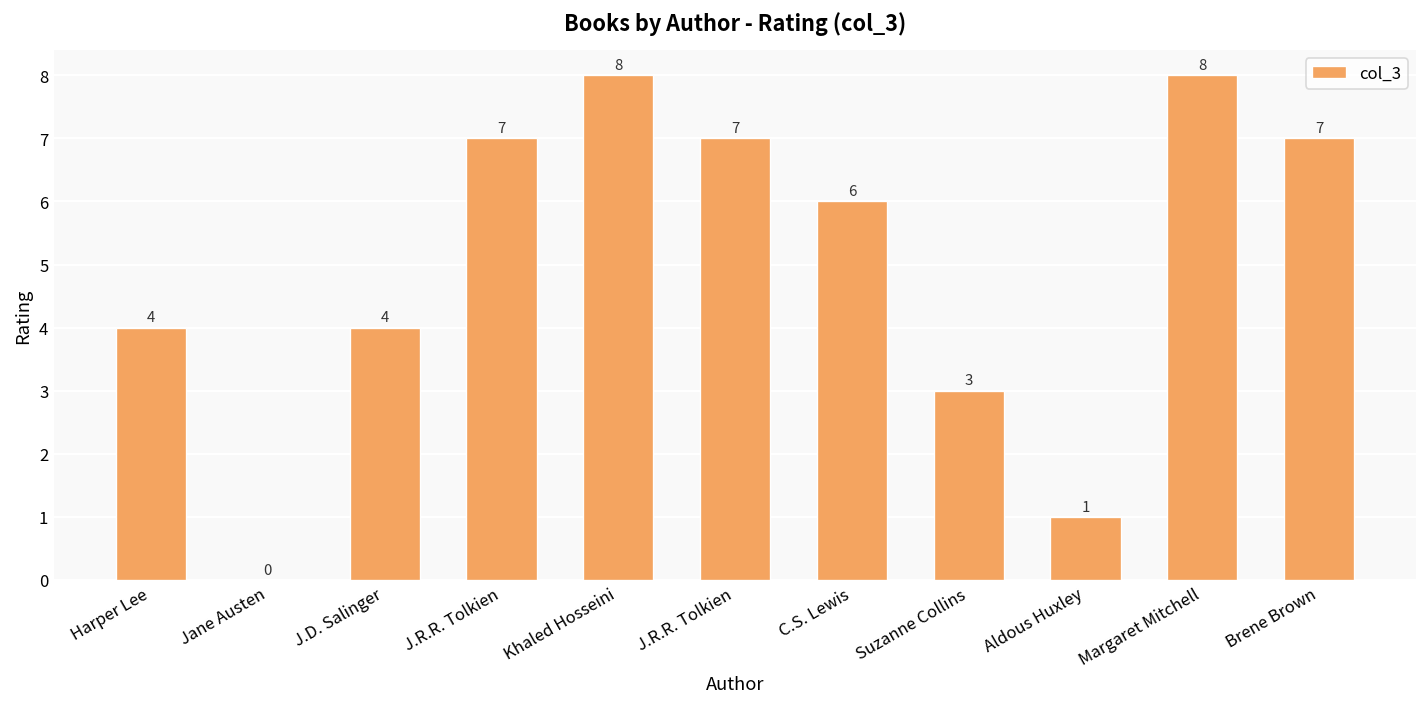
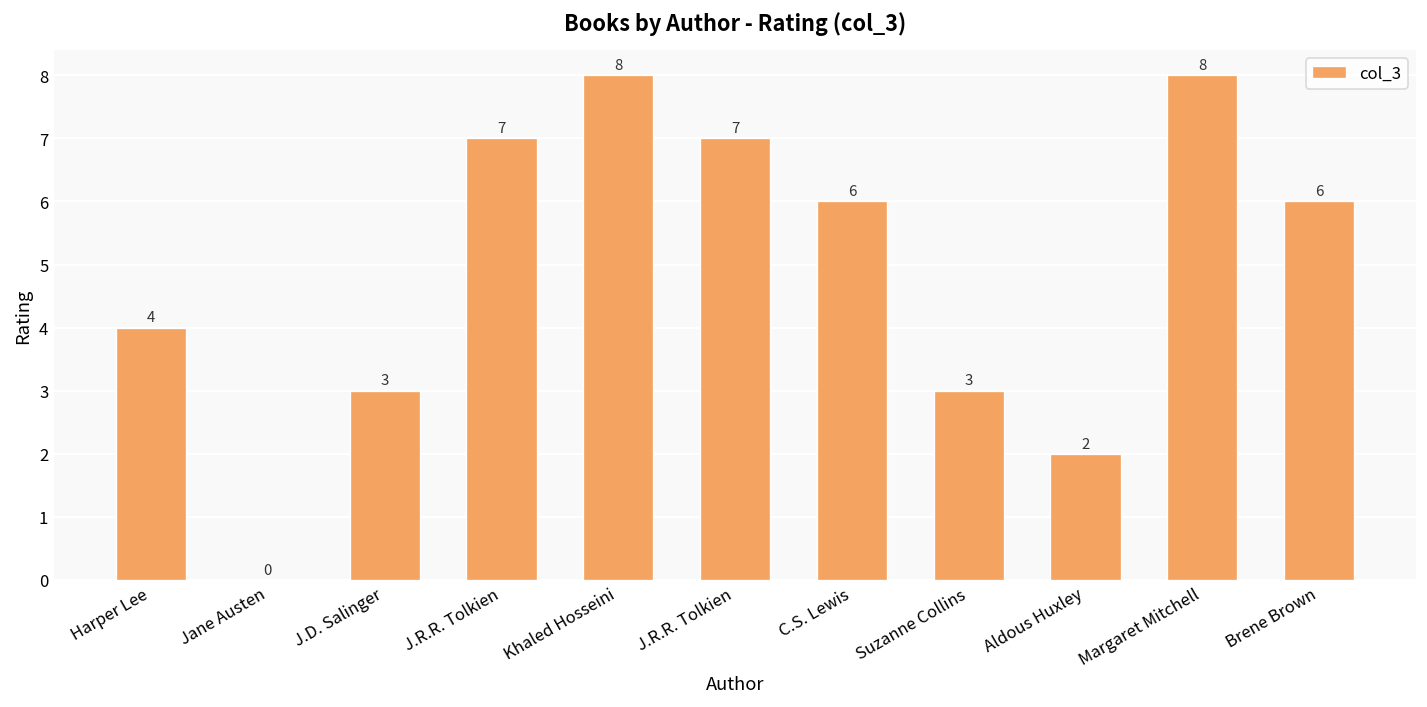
  {
    "Harper Lee": 4,
    "Jane Austen": 0,
-   "J.D. Salinger": 4,
+   "J.D. Salinger": 3,
    "Khaled Hosseini": 8,
    "C.S. Lewis": 6,
    "Suzanne Collins": 3,
-   "Aldous Huxley": 1,
+   "Aldous Huxley": 2,
    "Margaret Mitchell": 8,
-   "Brene Brown": 7
+   "Brene Brown": 6
  }
